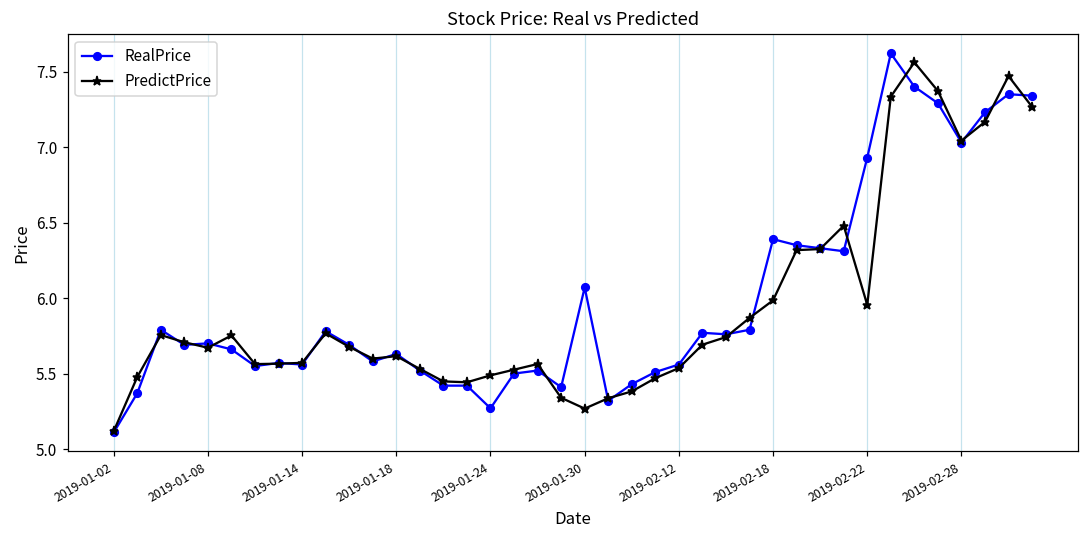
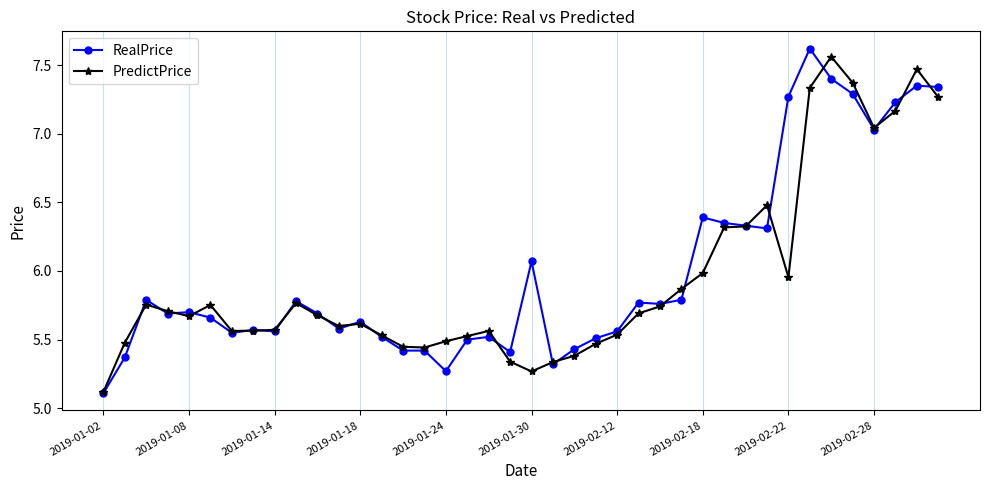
  {
    "RealPrice": {
      "2019-01-08": 5.70,
      "2019-01-24": 5.27,
      "2019-01-30": 6.07,
      "2019-02-12": 5.56,
      "2019-02-18": 6.39,
-     "2019-02-22": 6.93
+     "2019-02-22": 7.27
    },
    "PredictPrice": {
      "2019-01-08": 5.67,
      "2019-01-24": 5.49,
      "2019-01-30": 5.27,
      "2019-02-12": 5.54,
      "2019-02-18": 5.98,
      "2019-02-22": 5.95
    }
  }
